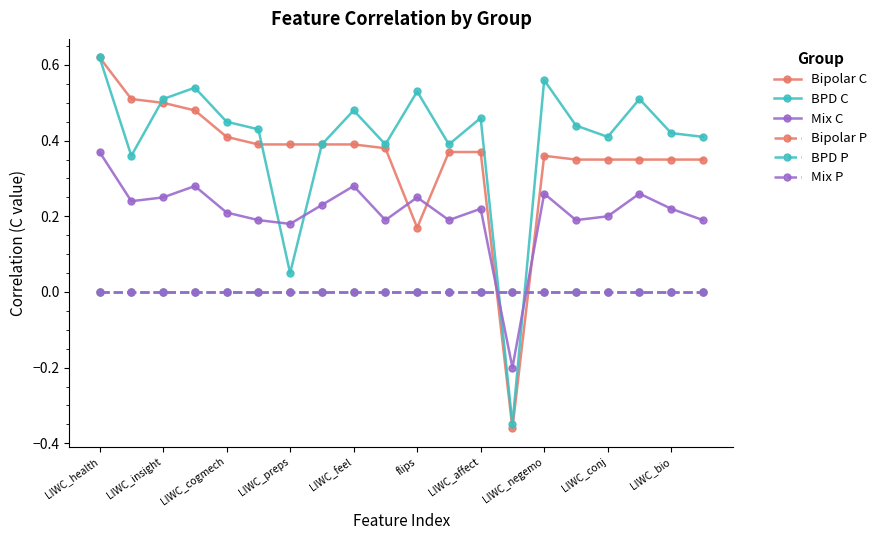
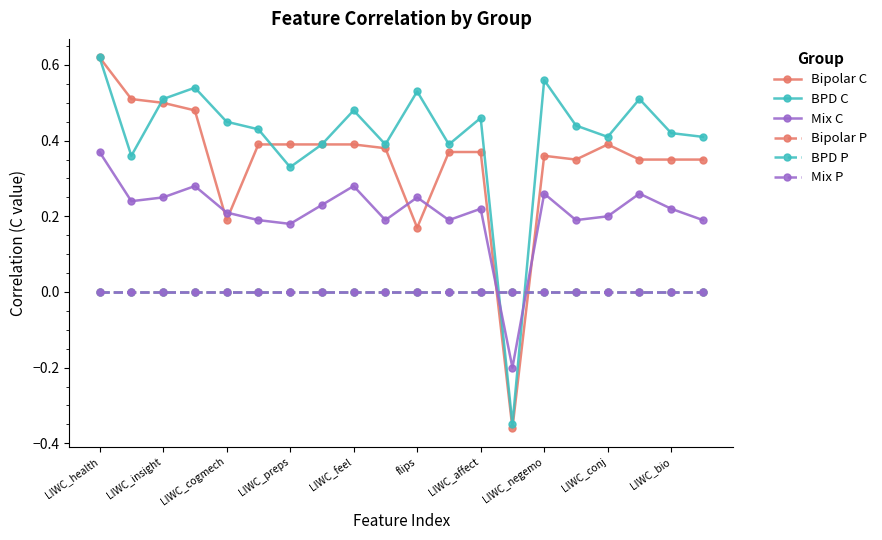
  {
    "Bipolar C": {
      "LIWC_insight": 0.50,
-     "LIWC_cogmech": 0.41,
+     "LIWC_cogmech": 0.19,
      "LIWC_preps": 0.39,
      "LIWC_feel": 0.39,
      "flips": 0.17,
      "LIWC_affect": 0.37,
      "LIWC_negemo": 0.36,
-     "LIWC_conj": 0.35,
+     "LIWC_conj": 0.39,
      "LIWC_bio": 0.35
    },
    "BPD C": {
      "LIWC_insight": 0.51,
      "LIWC_cogmech": 0.45,
-     "LIWC_preps": 0.05,
+     "LIWC_preps": 0.33,
      "LIWC_feel": 0.48,
      "flips": 0.53,
      "LIWC_affect": 0.46,
      "LIWC_negemo": 0.56,
      "LIWC_conj": 0.41,
      "LIWC_bio": 0.42
    }
  }
